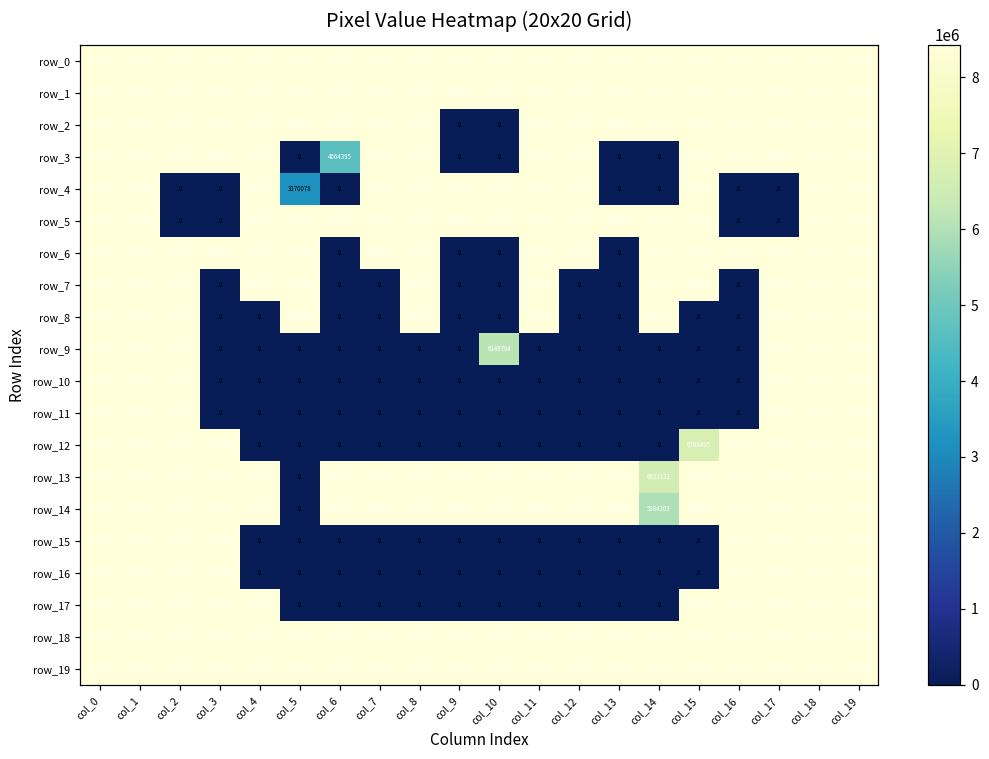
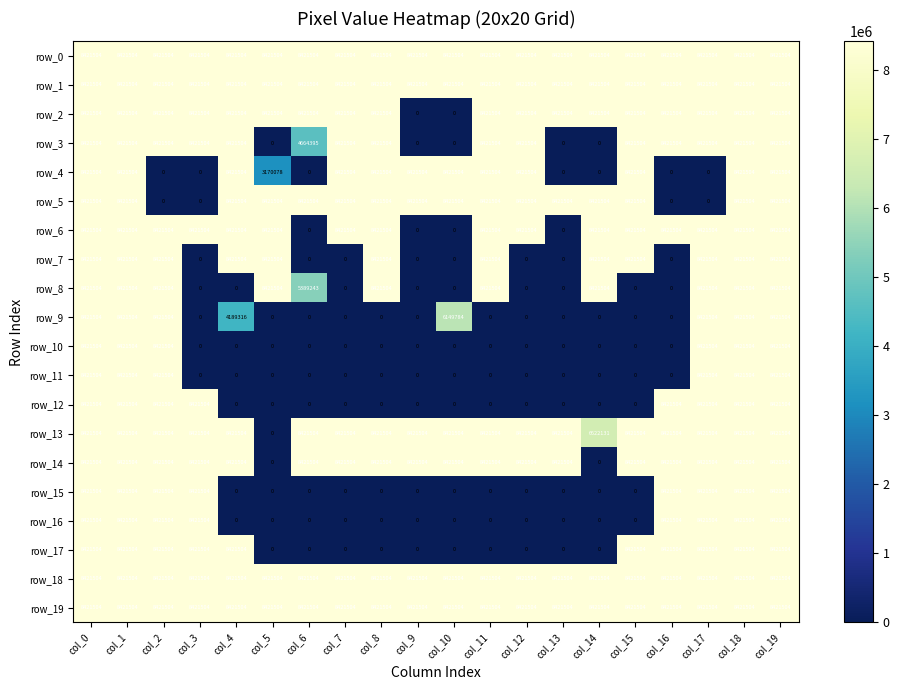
  {
    "row_2": {
      "col_9": 0,
      "col_10": 0
    },
    "row_3": {
      "col_5": 0,
      "col_6": 4664395,
      "col_9": 0,
      "col_10": 0,
      "col_13": 0,
      "col_14": 0
    },
    "row_4": {
      "col_2": 0,
      "col_3": 0,
      "col_5": 3170078,
      "col_6": 0,
      "col_13": 0,
      "col_14": 0,
      "col_16": 0,
      "col_17": 0
    },
    "row_5": {
      "col_2": 0,
      "col_3": 0,
      "col_16": 0,
      "col_17": 0
    },
    "row_6": {
      "col_6": 0,
      "col_9": 0,
      "col_10": 0,
      "col_13": 0
    },
    "row_7": {
      "col_3": 0,
      "col_6": 0,
      "col_7": 0,
      "col_9": 0,
      "col_10": 0,
      "col_12": 0,
      "col_13": 0,
      "col_16": 0
    },
    "row_8": {
      "col_3": 0,
      "col_4": 0,
-     "col_6": 0,
+     "col_6": 5389243,
      "col_7": 0,
      "col_9": 0,
      "col_10": 0,
      "col_12": 0,
      "col_13": 0,
      "col_15": 0,
      "col_16": 0
    },
    "row_9": {
      "col_3": 0,
-     "col_4": 0,
+     "col_4": 4189316,
      "col_5": 0,
      "col_6": 0,
      "col_7": 0,
      "col_8": 0,
      "col_9": 0,
      "col_10": 6149784,
      "col_11": 0,
      "col_12": 0,
      "col_13": 0,
      "col_14": 0,
      "col_15": 0,
      "col_16": 0
    },
    "row_10": {
      "col_3": 0,
      "col_4": 0,
      "col_5": 0,
      "col_6": 0,
      "col_7": 0,
      "col_8": 0,
      "col_9": 0,
      "col_10": 0,
      "col_11": 0,
      "col_12": 0,
      "col_13": 0,
      "col_14": 0,
      "col_15": 0,
      "col_16": 0
    },
    "row_11": {
      "col_3": 0,
      "col_4": 0,
      "col_5": 0,
      "col_6": 0,
      "col_7": 0,
      "col_8": 0,
      "col_9": 0,
      "col_10": 0,
      "col_11": 0,
      "col_12": 0,
      "col_13": 0,
      "col_14": 0,
      "col_15": 0,
      "col_16": 0
    },
    "row_12": {
      "col_4": 0,
      "col_5": 0,
      "col_6": 0,
      "col_7": 0,
      "col_8": 0,
      "col_9": 0,
      "col_10": 0,
      "col_11": 0,
      "col_12": 0,
      "col_13": 0,
      "col_14": 0,
-     "col_15": 6768495
+     "col_15": 0
    },
    "row_13": {
      "col_5": 0,
      "col_14": 6622131
    },
    "row_14": {
      "col_5": 0,
-     "col_14": 5984303
+     "col_14": 0
    },
    "row_15": {
      "col_4": 0,
      "col_5": 0,
      "col_6": 0,
      "col_7": 0,
      "col_8": 0,
      "col_9": 0,
      "col_10": 0,
      "col_11": 0,
      "col_12": 0,
      "col_13": 0,
      "col_14": 0,
      "col_15": 0
    },
    "row_16": {
      "col_4": 0,
      "col_5": 0,
      "col_6": 0,
      "col_7": 0,
      "col_8": 0,
      "col_9": 0,
      "col_10": 0,
      "col_11": 0,
      "col_12": 0,
      "col_13": 0,
      "col_14": 0,
      "col_15": 0
    },
    "row_17": {
      "col_5": 0,
      "col_6": 0,
      "col_7": 0,
      "col_8": 0,
      "col_9": 0,
      "col_10": 0,
      "col_11": 0,
      "col_12": 0,
      "col_13": 0,
      "col_14": 0
    }
  }
